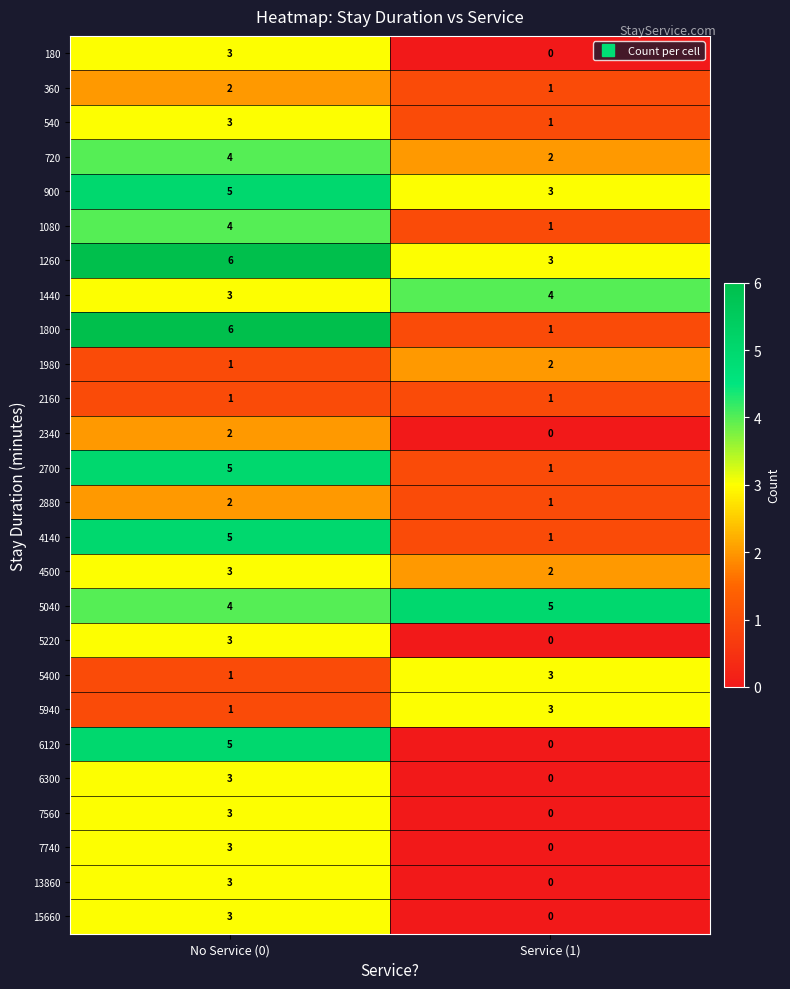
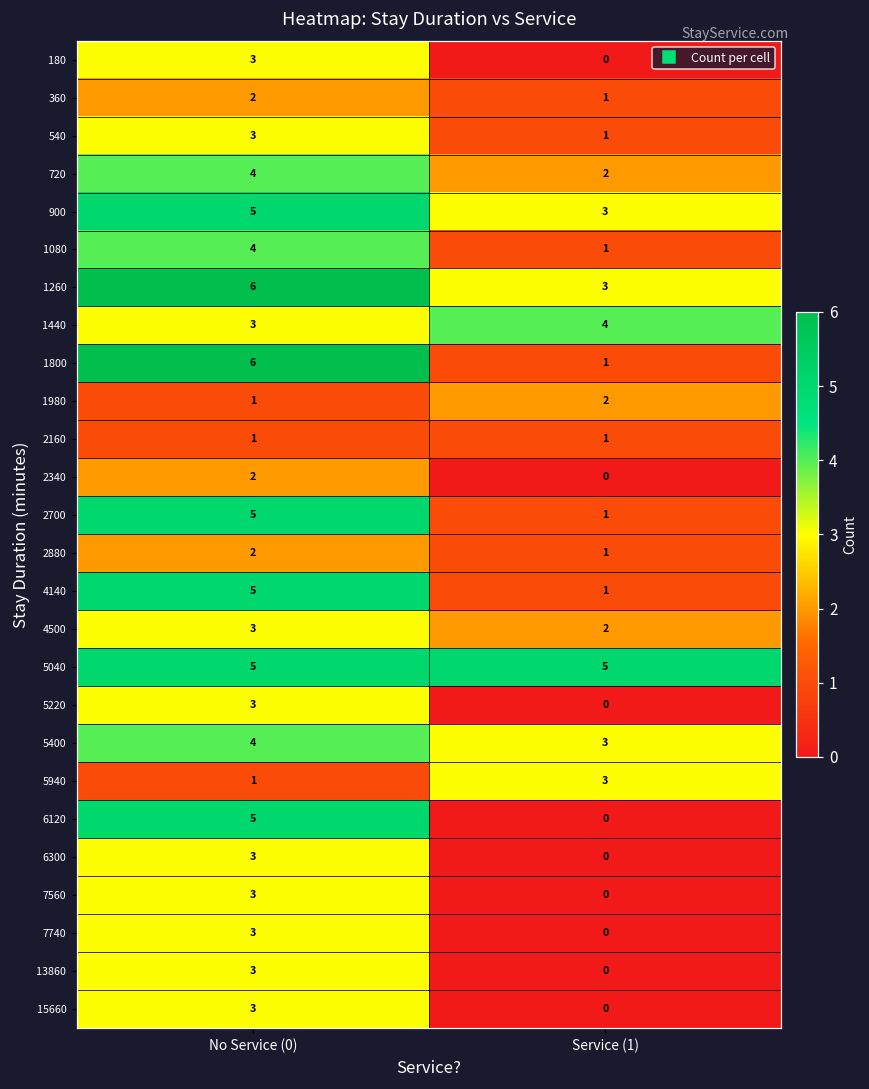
  {
    "180": {
      "No Service (0)": 3,
      "Service (1)": 0
    },
    "360": {
      "No Service (0)": 2,
      "Service (1)": 1
    },
    "540": {
      "No Service (0)": 3,
      "Service (1)": 1
    },
    "720": {
      "No Service (0)": 4,
      "Service (1)": 2
    },
    "900": {
      "No Service (0)": 5,
      "Service (1)": 3
    },
    "1080": {
      "No Service (0)": 4,
      "Service (1)": 1
    },
    "1260": {
      "No Service (0)": 6,
      "Service (1)": 3
    },
    "1440": {
      "No Service (0)": 3,
      "Service (1)": 4
    },
    "1800": {
      "No Service (0)": 6,
      "Service (1)": 1
    },
    "1980": {
      "No Service (0)": 1,
      "Service (1)": 2
    },
    "2160": {
      "No Service (0)": 1,
      "Service (1)": 1
    },
    "2340": {
      "No Service (0)": 2,
      "Service (1)": 0
    },
    "2700": {
      "No Service (0)": 5,
      "Service (1)": 1
    },
    "2880": {
      "No Service (0)": 2,
      "Service (1)": 1
    },
    "4140": {
      "No Service (0)": 5,
      "Service (1)": 1
    },
    "4500": {
      "No Service (0)": 3,
      "Service (1)": 2
    },
    "5040": {
-     "No Service (0)": 4,
+     "No Service (0)": 5,
      "Service (1)": 5
    },
    "5220": {
      "No Service (0)": 3,
      "Service (1)": 0
    },
    "5400": {
-     "No Service (0)": 1,
+     "No Service (0)": 4,
      "Service (1)": 3
    },
    "5940": {
      "No Service (0)": 1,
      "Service (1)": 3
    },
    "6120": {
      "No Service (0)": 5,
      "Service (1)": 0
    },
    "6300": {
      "No Service (0)": 3,
      "Service (1)": 0
    },
    "7560": {
      "No Service (0)": 3,
      "Service (1)": 0
    },
    "7740": {
      "No Service (0)": 3,
      "Service (1)": 0
    },
    "13860": {
      "No Service (0)": 3,
      "Service (1)": 0
    },
    "15660": {
      "No Service (0)": 3,
      "Service (1)": 0
    }
  }
